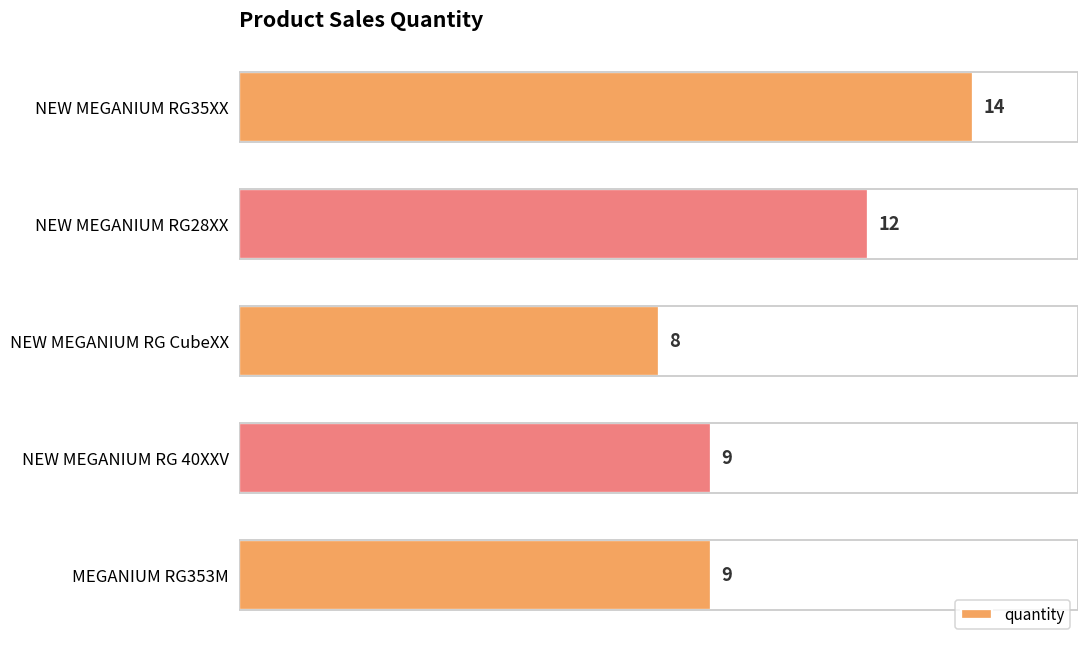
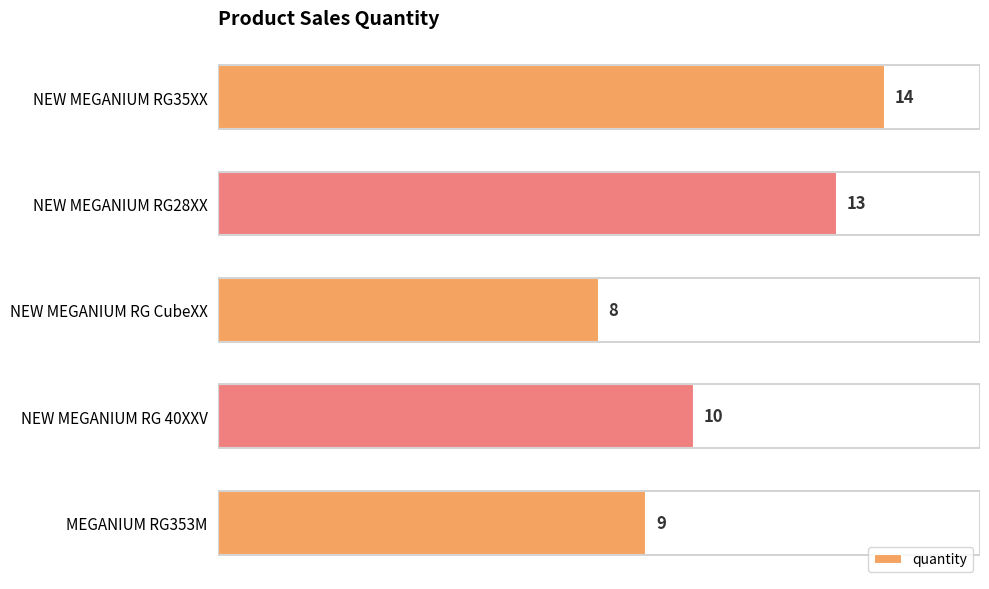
  {
    "NEW MEGANIUM RG35XX": 14,
-   "NEW MEGANIUM RG28XX": 12,
+   "NEW MEGANIUM RG28XX": 13,
    "NEW MEGANIUM RG CubeXX": 8,
-   "NEW MEGANIUM RG 40XXV": 9,
+   "NEW MEGANIUM RG 40XXV": 10,
    "MEGANIUM RG353M": 9
  }
